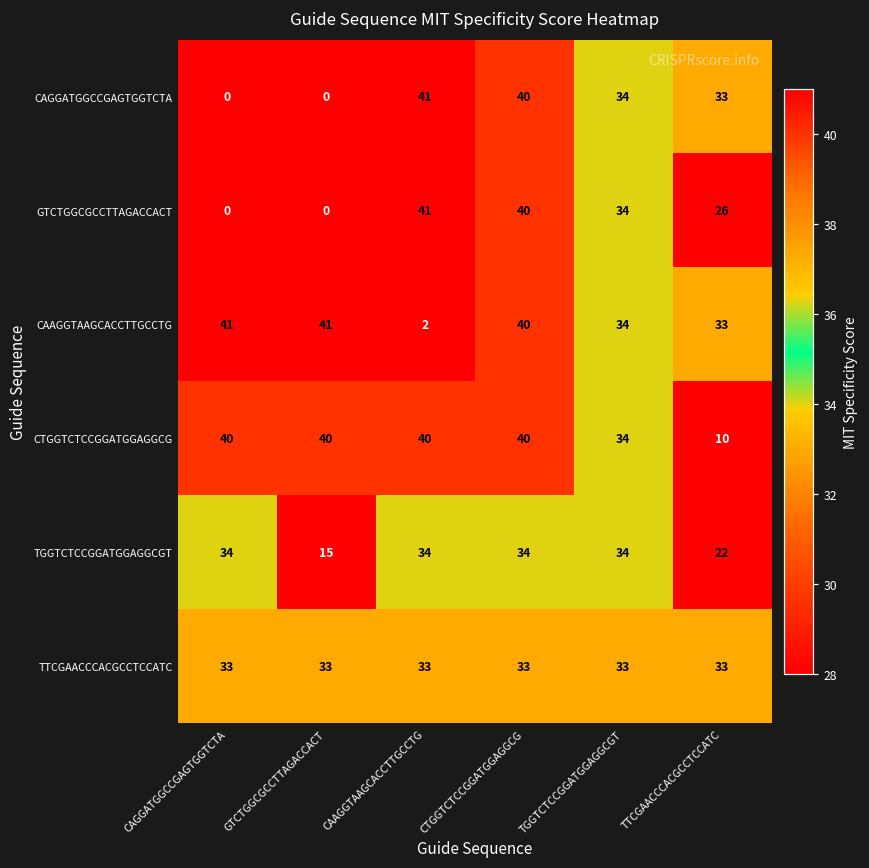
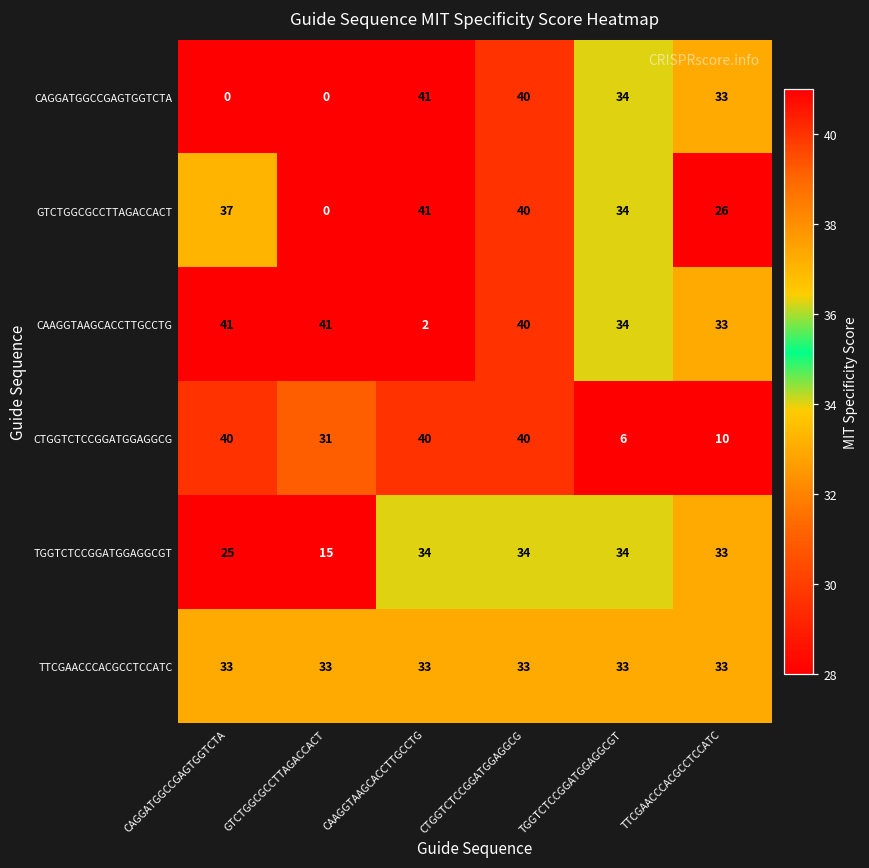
  {
    "CAGGATGGCCGAGTGGTCTA": {
      "CAGGATGGCCGAGTGGTCTA": 0,
      "GTCTGGCGCCTTAGACCACT": 0,
      "CAAGGTAAGCACCTTGCCTG": 41,
      "CTGGTCTCCGGATGGAGGCG": 40,
      "TGGTCTCCGGATGGAGGCGT": 34
    },
    "GTCTGGCGCCTTAGACCACT": {
-     "CAGGATGGCCGAGTGGTCTA": 0,
+     "CAGGATGGCCGAGTGGTCTA": 37,
      "GTCTGGCGCCTTAGACCACT": 0,
      "CAAGGTAAGCACCTTGCCTG": 41,
      "CTGGTCTCCGGATGGAGGCG": 40,
      "TGGTCTCCGGATGGAGGCGT": 34,
      "TTCGAACCCACGCCTCCATC": 26
    },
    "CAAGGTAAGCACCTTGCCTG": {
      "CAGGATGGCCGAGTGGTCTA": 41,
      "GTCTGGCGCCTTAGACCACT": 41,
      "CAAGGTAAGCACCTTGCCTG": 2,
      "CTGGTCTCCGGATGGAGGCG": 40,
      "TGGTCTCCGGATGGAGGCGT": 34,
      "TTCGAACCCACGCCTCCATC": 33
    },
    "CTGGTCTCCGGATGGAGGCG": {
      "CAGGATGGCCGAGTGGTCTA": 40,
-     "GTCTGGCGCCTTAGACCACT": 40,
+     "GTCTGGCGCCTTAGACCACT": 31,
      "CAAGGTAAGCACCTTGCCTG": 40,
      "CTGGTCTCCGGATGGAGGCG": 40,
-     "TGGTCTCCGGATGGAGGCGT": 34,
+     "TGGTCTCCGGATGGAGGCGT": 6,
      "TTCGAACCCACGCCTCCATC": 10
    },
    "TGGTCTCCGGATGGAGGCGT": {
-     "CAGGATGGCCGAGTGGTCTA": 34,
+     "CAGGATGGCCGAGTGGTCTA": 25,
      "GTCTGGCGCCTTAGACCACT": 15,
      "CAAGGTAAGCACCTTGCCTG": 34,
      "CTGGTCTCCGGATGGAGGCG": 34,
      "TGGTCTCCGGATGGAGGCGT": 34,
-     "TTCGAACCCACGCCTCCATC": 22
+     "TTCGAACCCACGCCTCCATC": 33
    },
    "TTCGAACCCACGCCTCCATC": {
      "CAGGATGGCCGAGTGGTCTA": 33,
      "GTCTGGCGCCTTAGACCACT": 33,
      "CAAGGTAAGCACCTTGCCTG": 33,
      "CTGGTCTCCGGATGGAGGCG": 33,
      "TGGTCTCCGGATGGAGGCGT": 33,
      "TTCGAACCCACGCCTCCATC": 33
    }
  }
